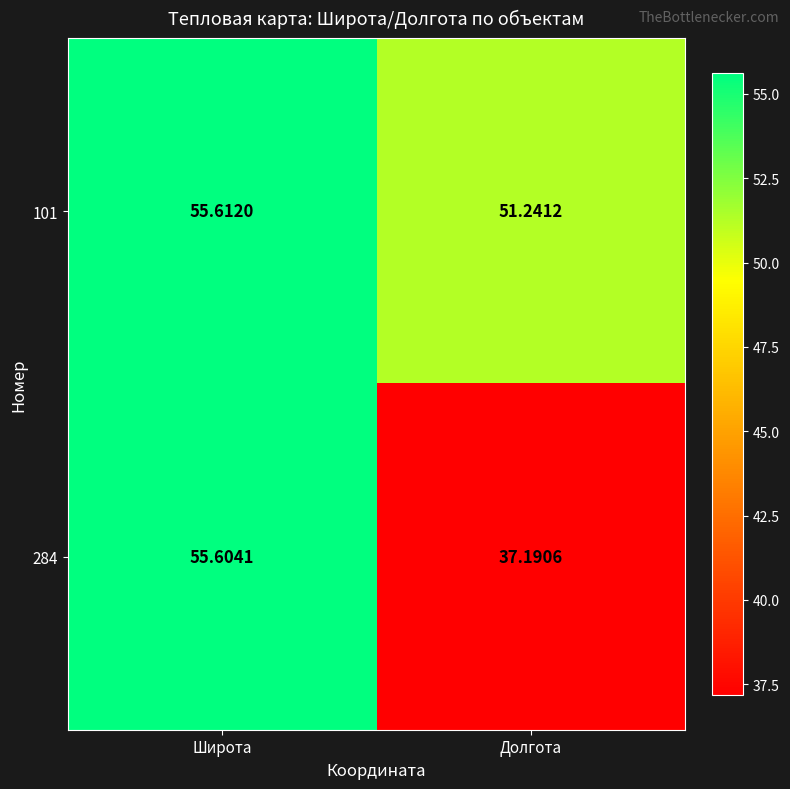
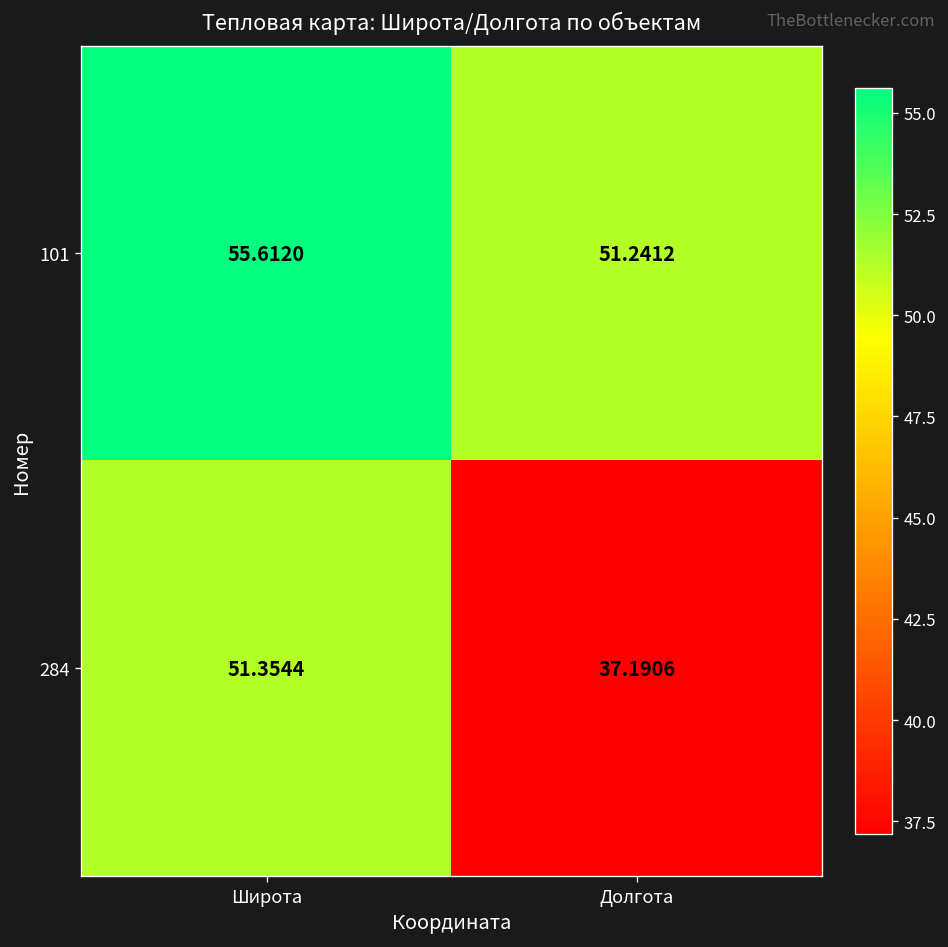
  {
    "101": {
      "Широта": 55.6120,
      "Долгота": 51.2412
    },
    "284": {
-     "Широта": 55.6041,
+     "Широта": 51.3544,
      "Долгота": 37.1906
    }
  }
